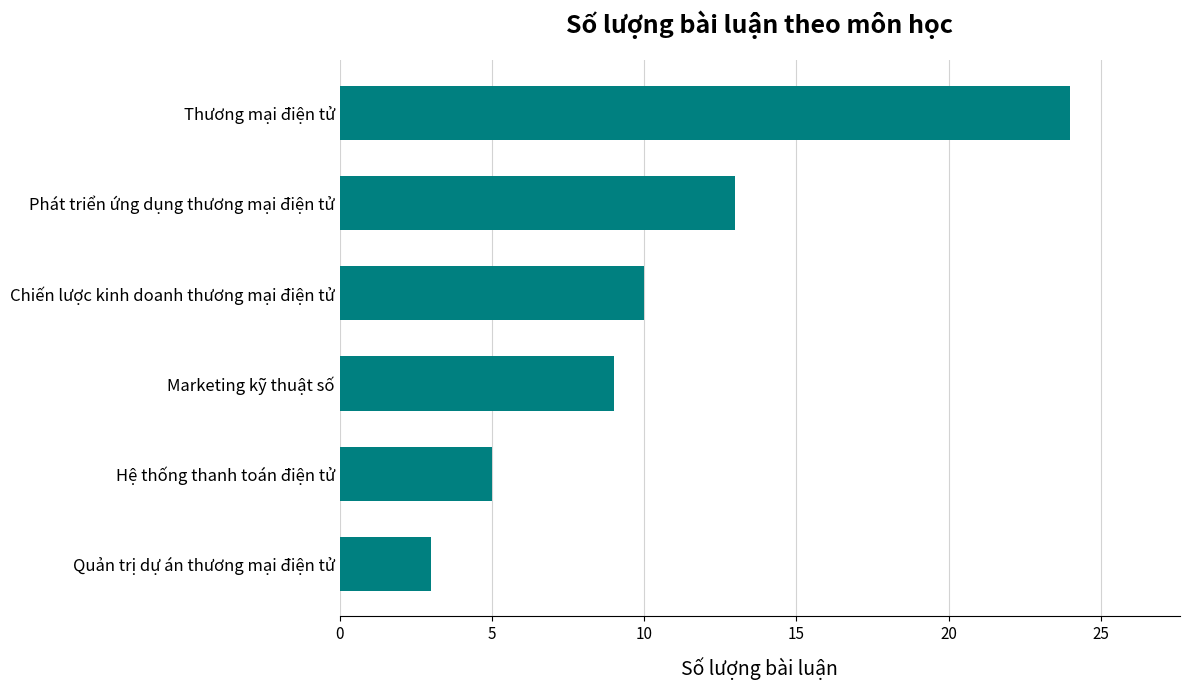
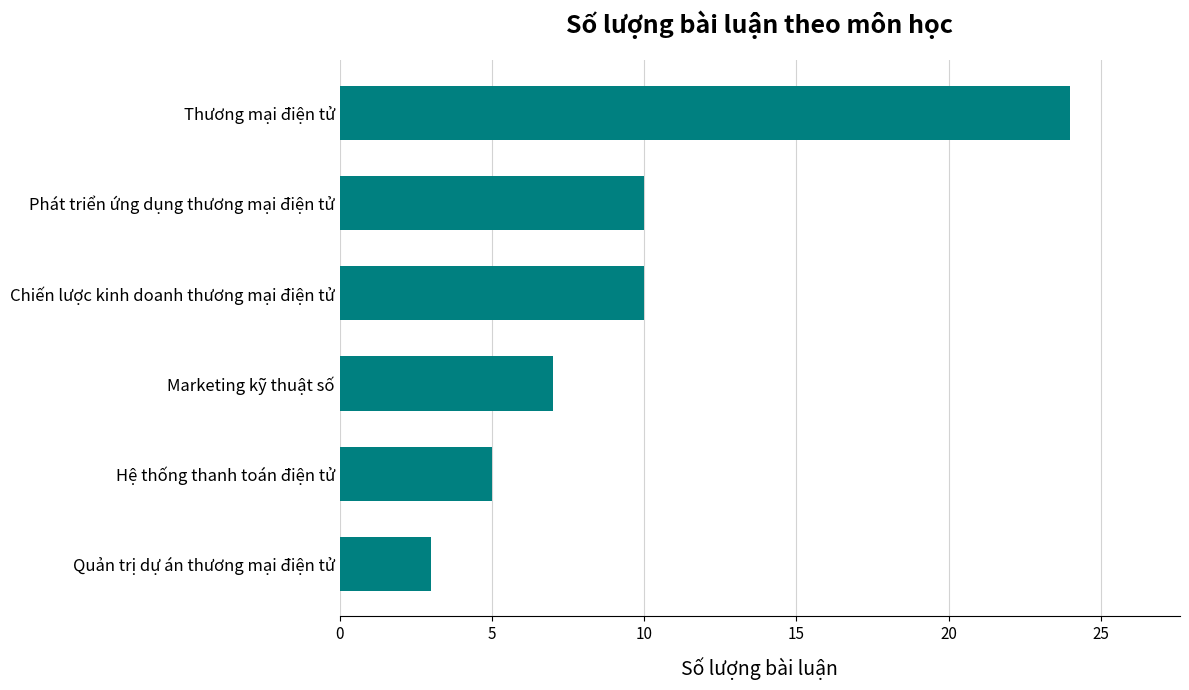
  {
    "Thương mại điện tử": 24,
-   "Phát triển ứng dụng thương mại điện tử": 13,
+   "Phát triển ứng dụng thương mại điện tử": 10,
    "Chiến lược kinh doanh thương mại điện tử": 10,
-   "Marketing kỹ thuật số": 9,
+   "Marketing kỹ thuật số": 7,
    "Hệ thống thanh toán điện tử": 5,
    "Quản trị dự án thương mại điện tử": 3
  }
